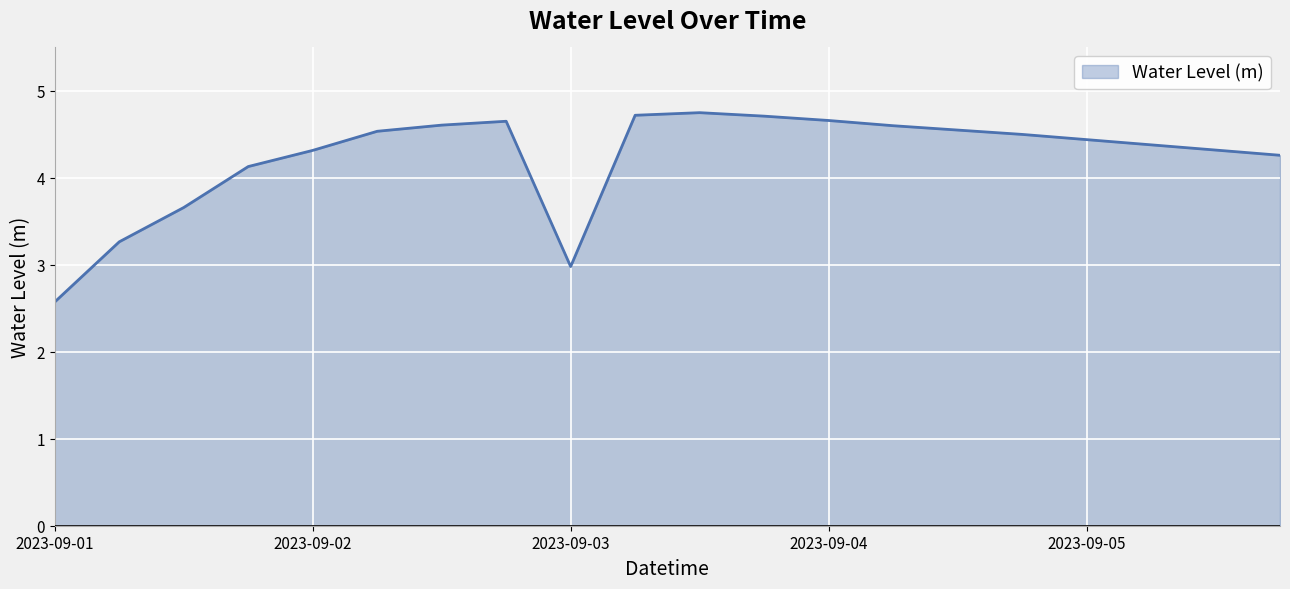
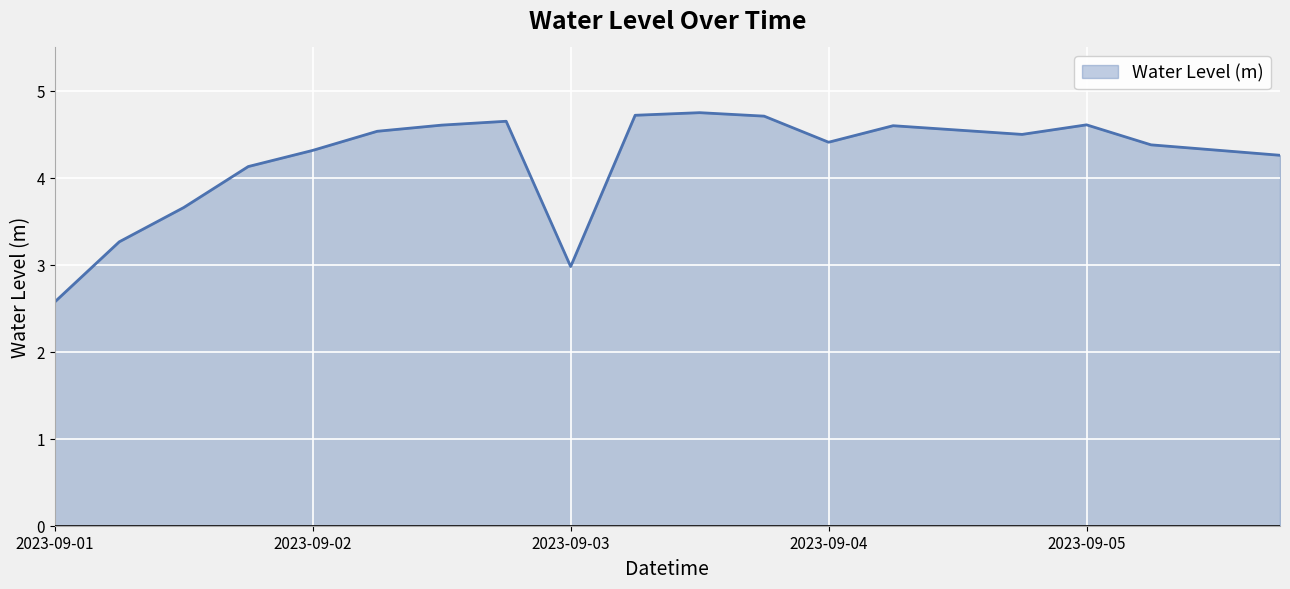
  {
    "2023-09-01": 2.6,
    "2023-09-02": 4.3,
    "2023-09-03": 3.0,
-   "2023-09-04": 4.7,
-   "2023-09-05": 4.4
+   "2023-09-04": 4.4,
+   "2023-09-05": 4.6
  }
